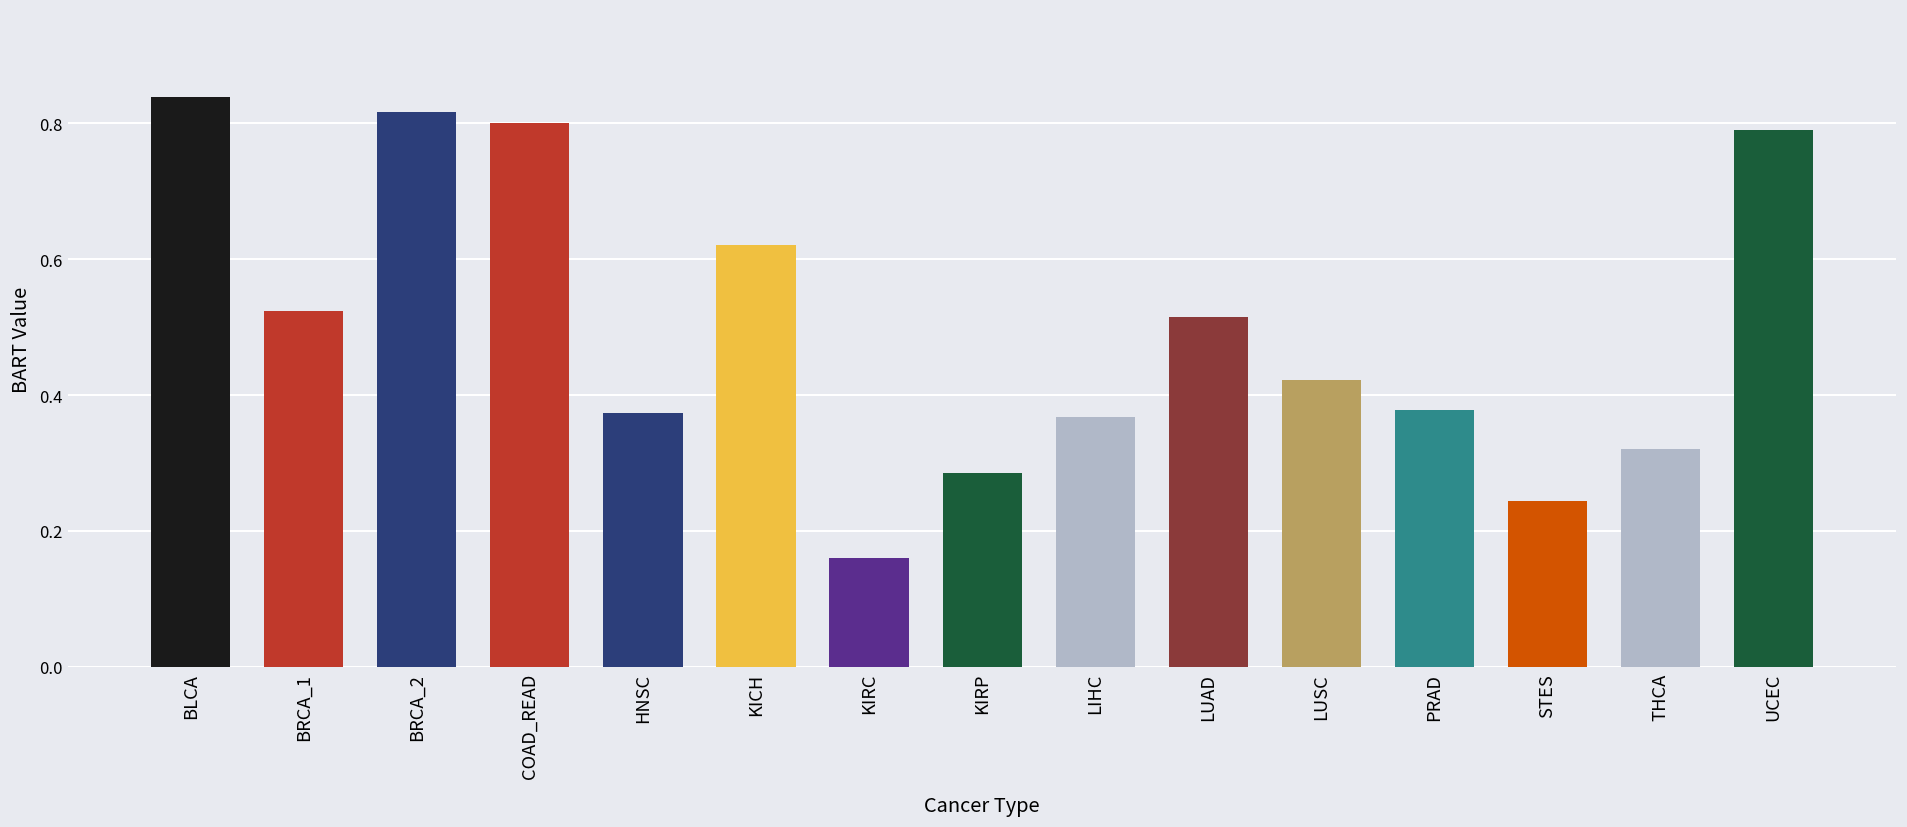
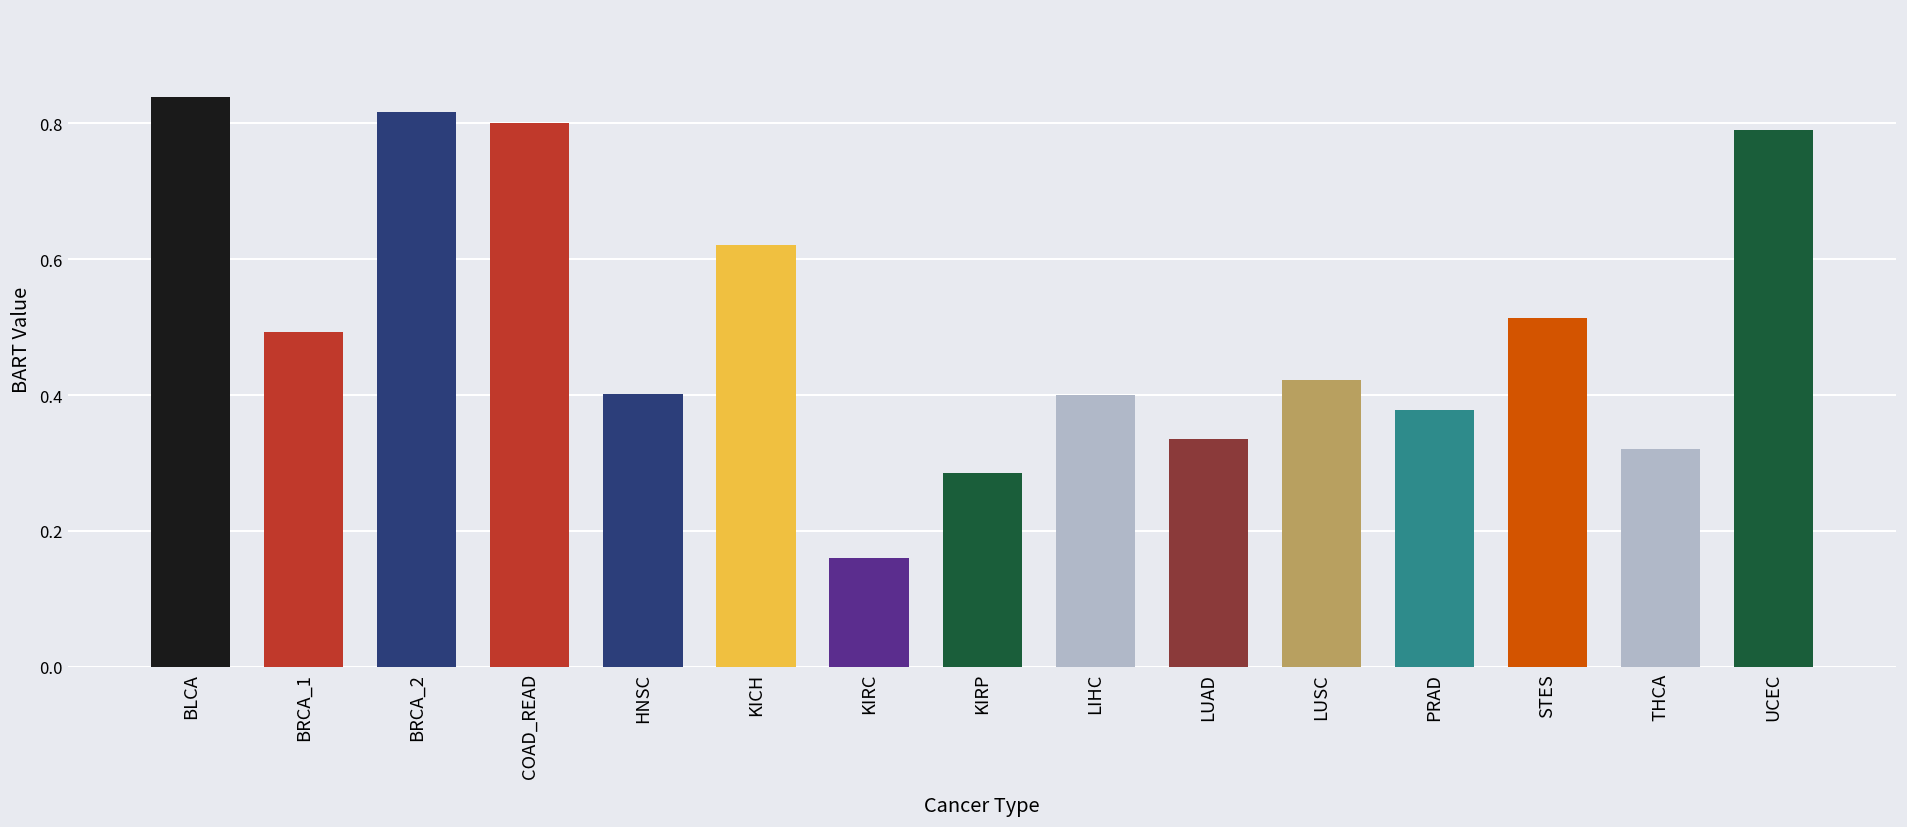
  {
    "BLCA": 0.84,
-   "BRCA_1": 0.52,
+   "BRCA_1": 0.49,
    "BRCA_2": 0.82,
    "COAD_READ": 0.80,
-   "HNSC": 0.37,
+   "HNSC": 0.40,
    "KICH": 0.62,
    "KIRC": 0.16,
    "KIRP": 0.29,
-   "LIHC": 0.37,
-   "LUAD": 0.52,
+   "LIHC": 0.40,
+   "LUAD": 0.34,
    "LUSC": 0.42,
    "PRAD": 0.38,
-   "STES": 0.24,
+   "STES": 0.51,
    "THCA": 0.32,
    "UCEC": 0.79
  }
